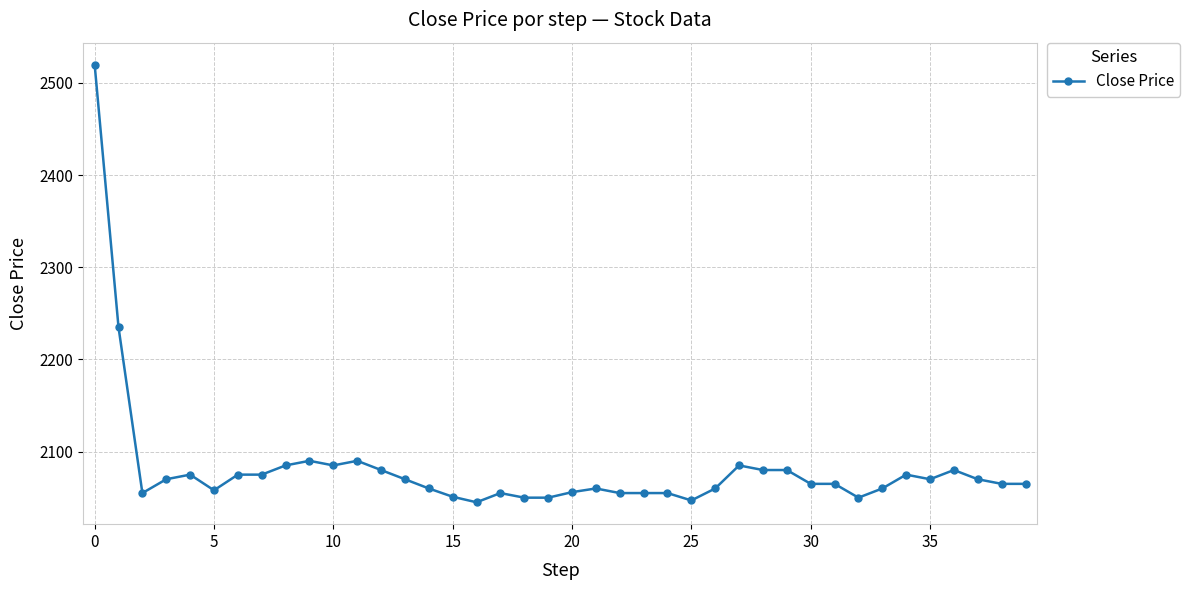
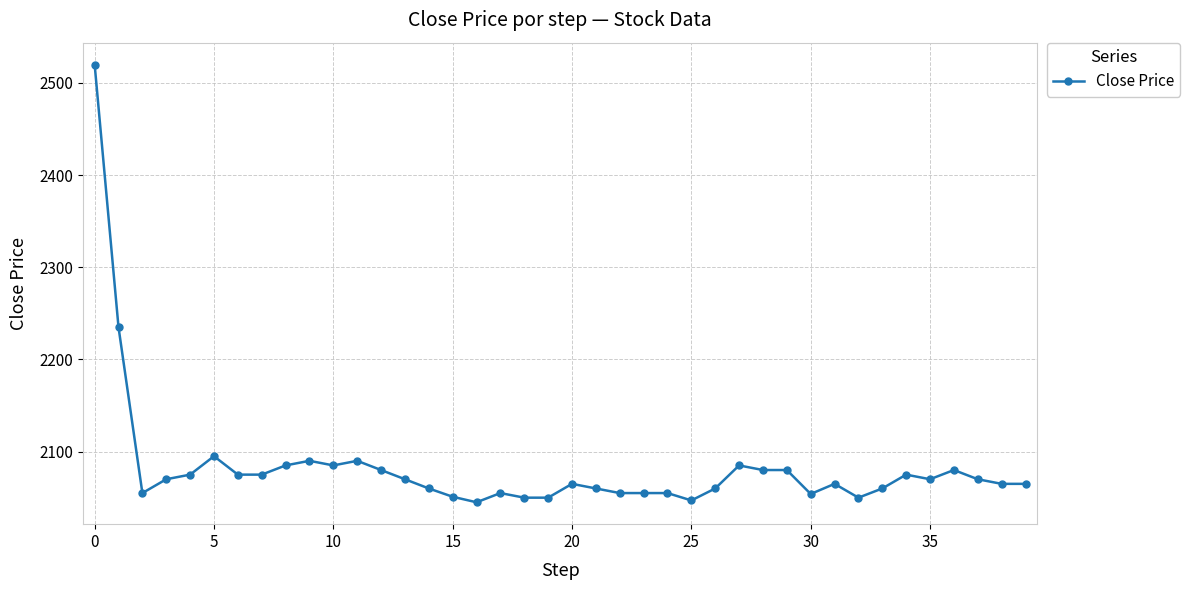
  {
    "0": 2520,
-   "5": 2060,
+   "5": 2100,
    "10": 2090,
    "15": 2050,
-   "20": 2060,
+   "20": 2070,
    "25": 2050,
-   "30": 2070,
+   "30": 2050,
    "35": 2070
  }
